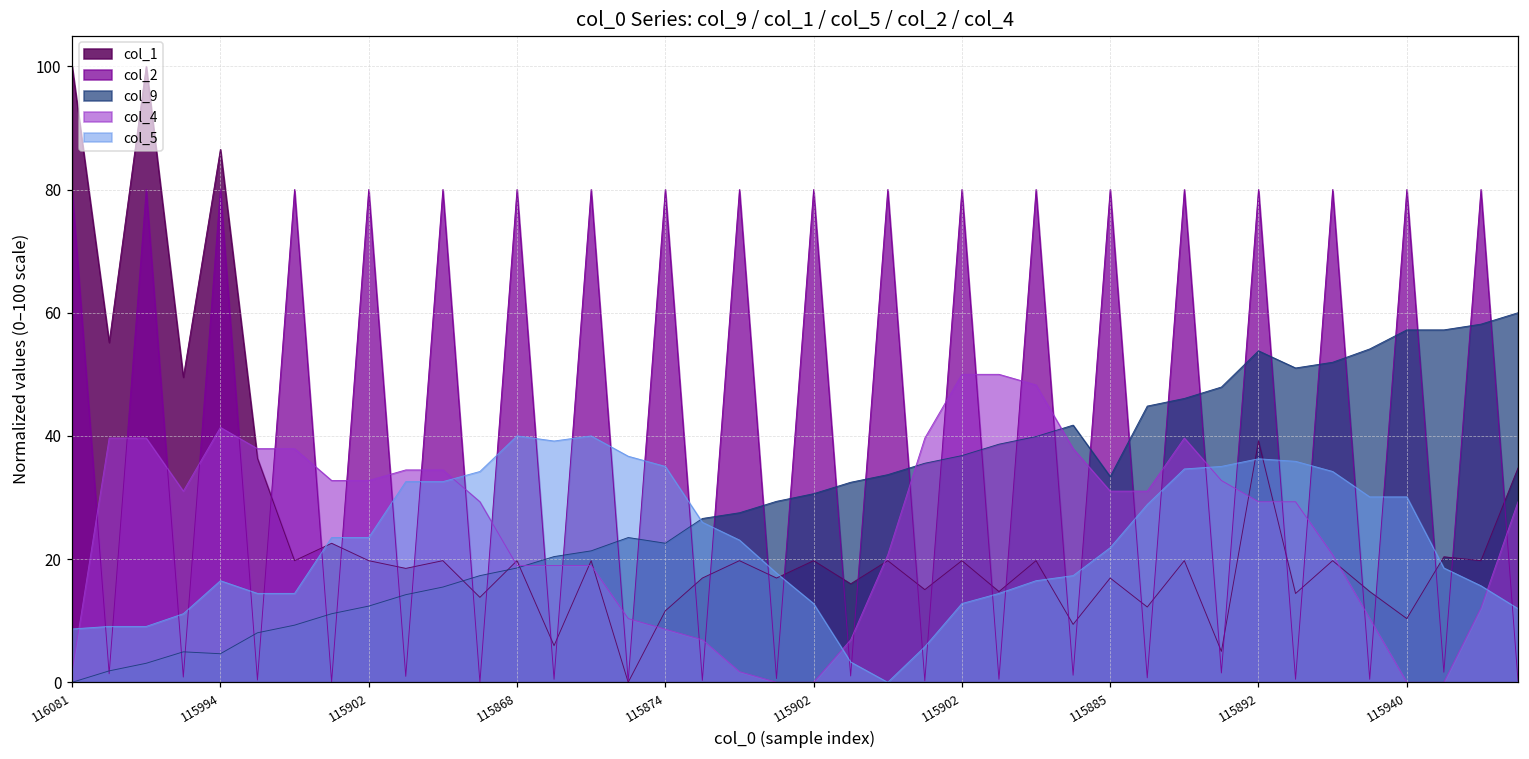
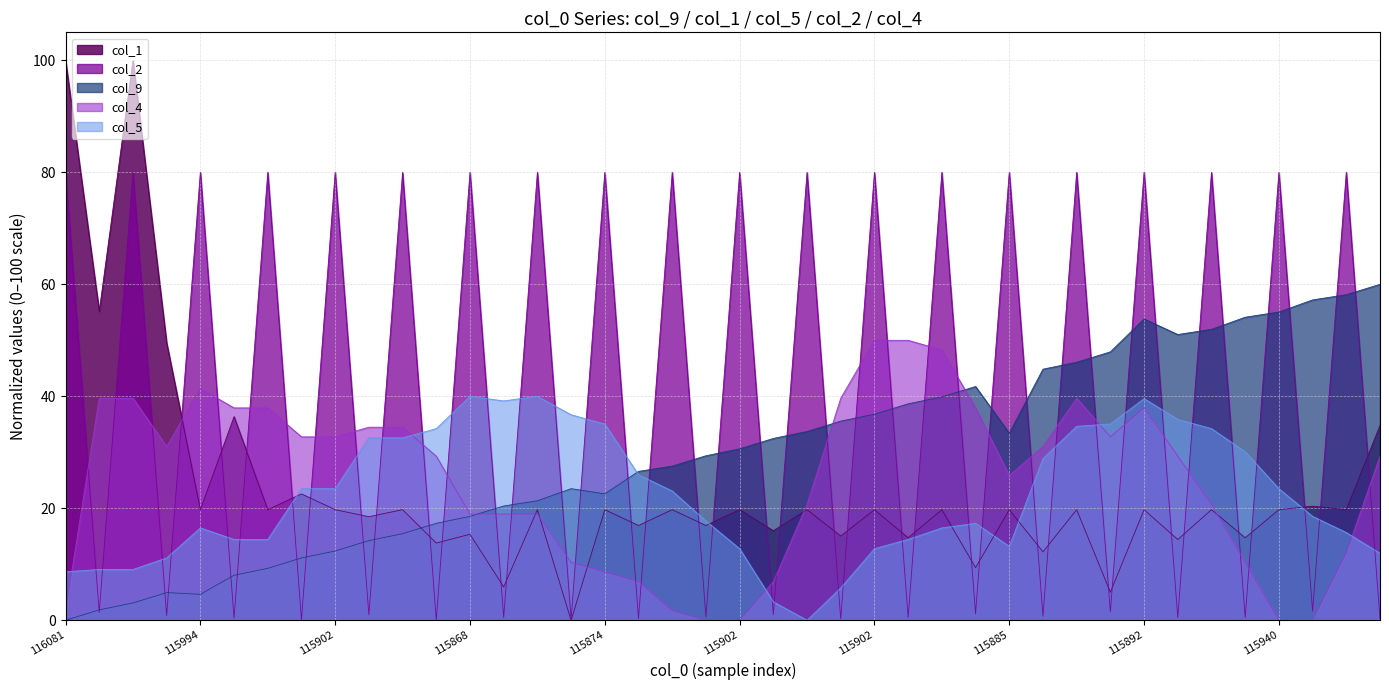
  {
    "col_1": {
      "116081": 100,
-     "115994": 87,
-     "115868": 20,
-     "115874": 12,
-     "115885": 17,
-     "115892": 39,
-     "115940": 10
+     "115994": 20,
+     "115868": 15,
+     "115874": 20,
+     "115885": 20,
+     "115892": 20,
+     "115940": 20
    },
    "col_2": {
      "116081": 80,
      "115994": 80,
      "115868": 80,
      "115874": 80,
      "115885": 80,
      "115892": 80,
      "115940": 80
    },
    "col_9": {
      "116081": 0,
      "115994": 5,
      "115874": 23,
      "115885": 33,
      "115892": 54,
-     "115940": 57
+     "115940": 55
    },
    "col_4": {
      "116081": 2,
      "115994": 41,
      "115874": 9,
-     "115885": 31,
-     "115892": 29,
+     "115885": 26,
+     "115892": 38,
      "115940": 0
    },
    "col_5": {
      "116081": 9,
      "115994": 16,
      "115868": 40,
      "115874": 35,
-     "115885": 22,
-     "115892": 36,
-     "115940": 30
+     "115885": 13,
+     "115892": 40,
+     "115940": 24
    }
  }
